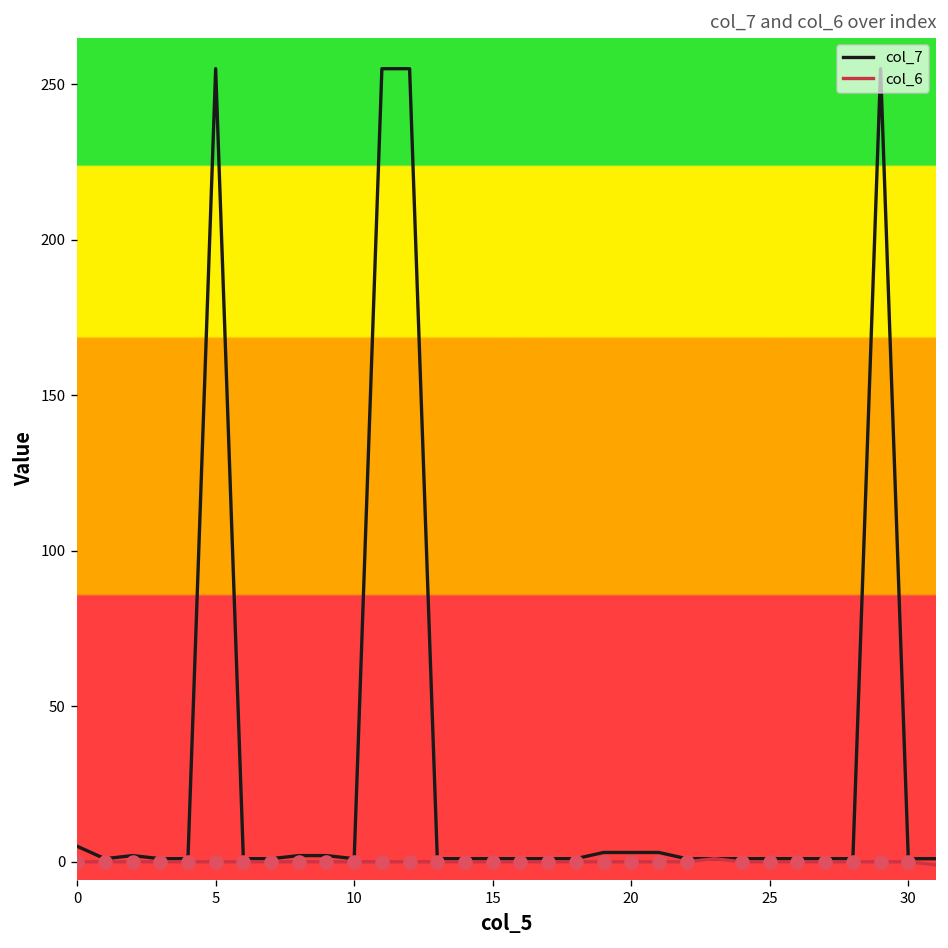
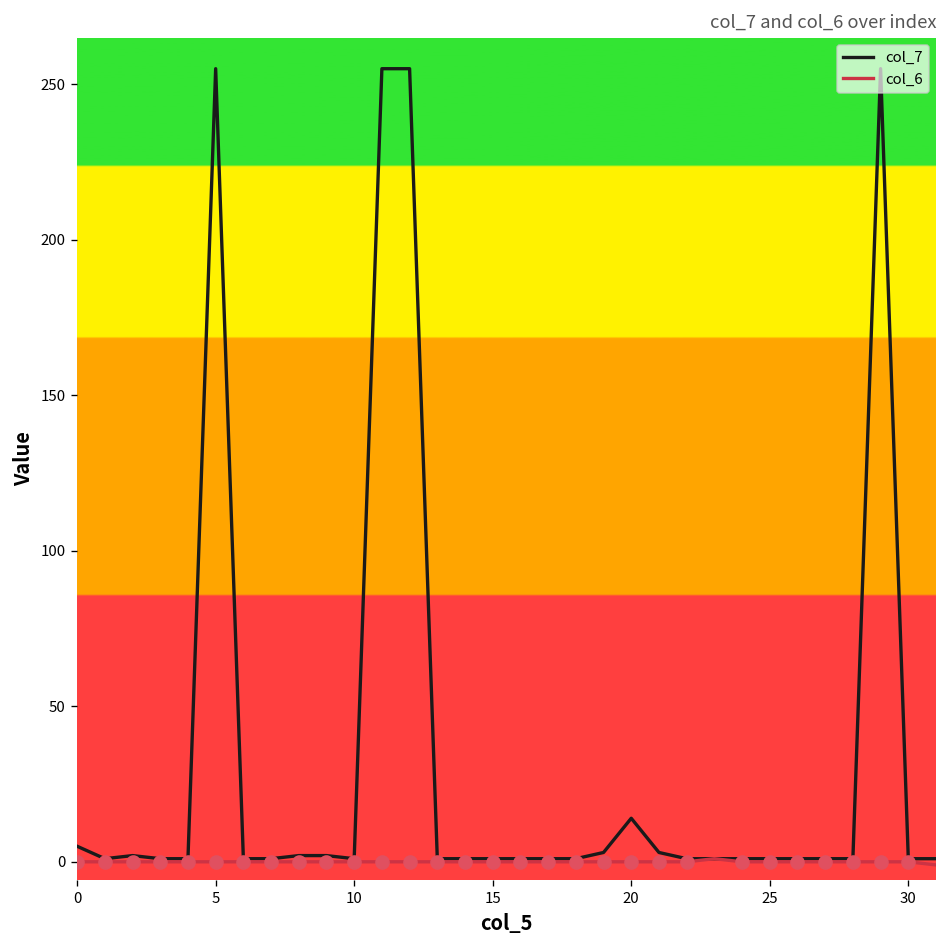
  {
    "col_7": {
      "5": 255,
      "10": 1,
      "15": 1,
-     "20": 3,
+     "20": 14,
      "25": 1,
      "30": 1
    }
  }
